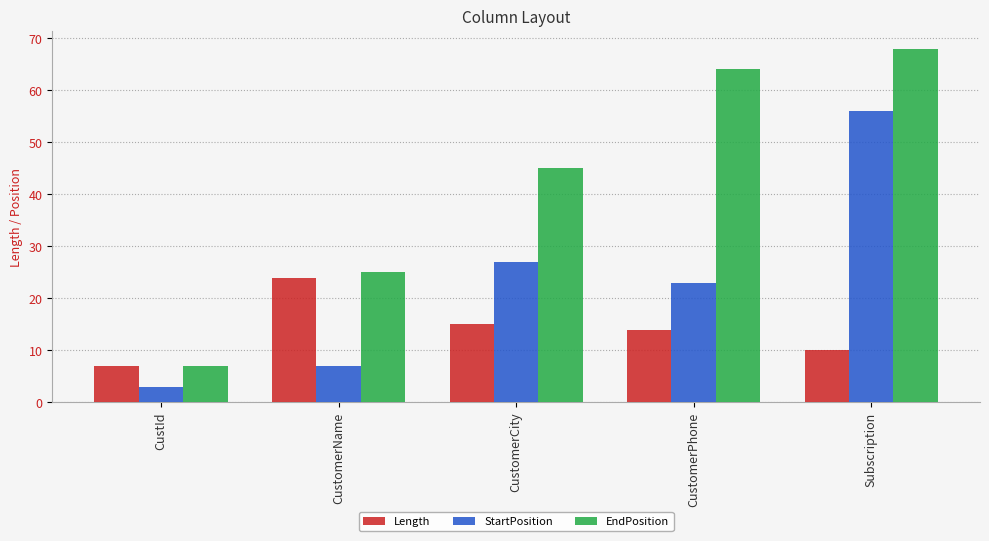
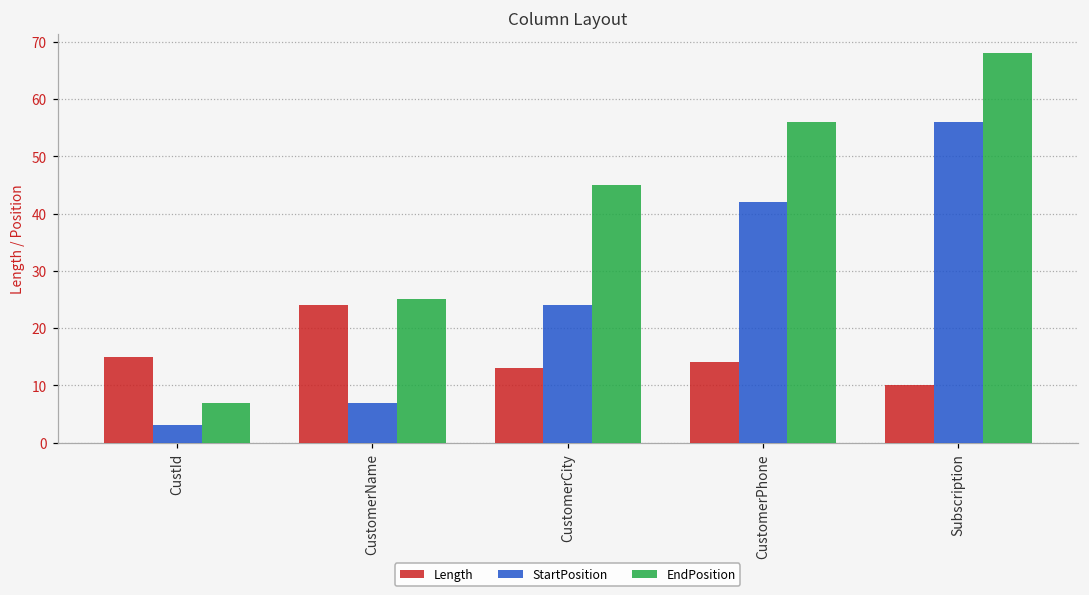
  {
    "Length": {
-     "CustId": 7,
+     "CustId": 15,
      "CustomerName": 24,
-     "CustomerCity": 15,
+     "CustomerCity": 13,
      "CustomerPhone": 14,
      "Subscription": 10
    },
    "StartPosition": {
      "CustId": 3,
      "CustomerName": 7,
-     "CustomerCity": 27,
-     "CustomerPhone": 23,
+     "CustomerCity": 24,
+     "CustomerPhone": 42,
      "Subscription": 56
    },
    "EndPosition": {
      "CustId": 7,
      "CustomerName": 25,
      "CustomerCity": 45,
-     "CustomerPhone": 64,
+     "CustomerPhone": 56,
      "Subscription": 68
    }
  }
